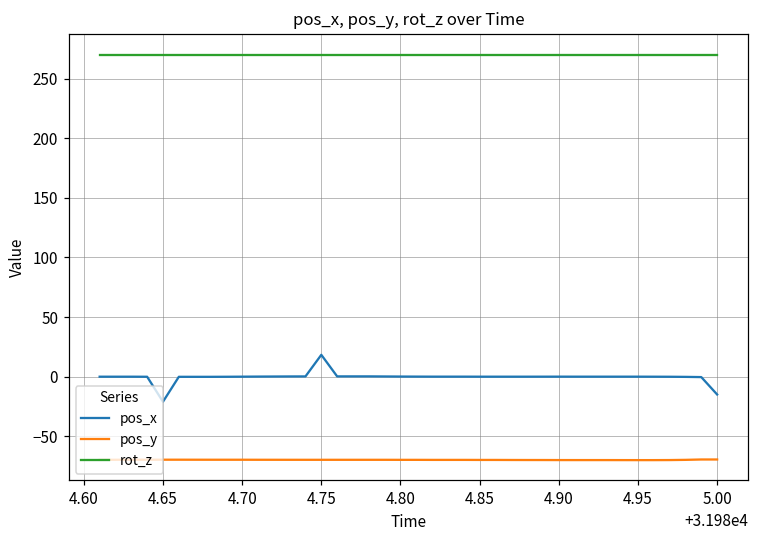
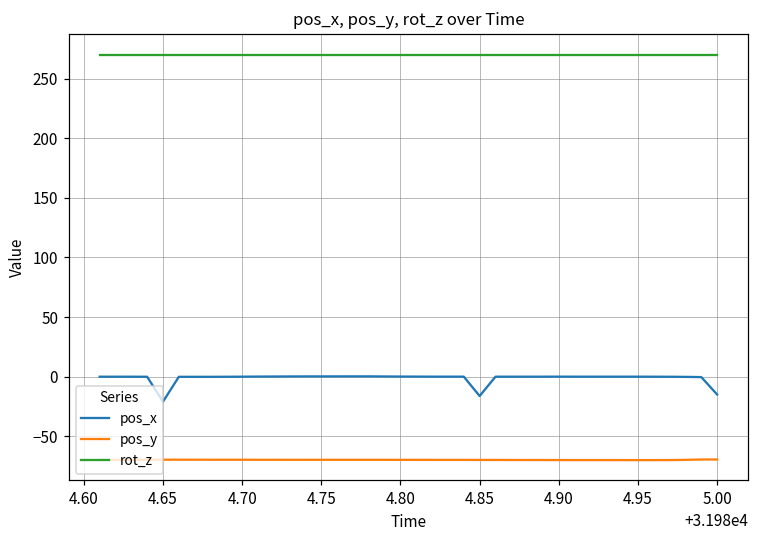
  {
    "pos_x": {
      "4.70": 0,
-     "4.75": 18,
+     "4.75": 0,
      "4.80": 0,
-     "4.85": 0,
+     "4.85": -16,
      "4.90": 0,
      "4.95": 0,
      "5.00": -15
    },
    "pos_y": {
      "4.70": -70,
      "4.75": -70,
      "4.80": -70,
      "4.85": -70,
      "4.90": -70,
      "4.95": -70,
      "5.00": -70
    },
    "rot_z": {
      "4.65": 270,
      "4.70": 270,
      "4.75": 270,
      "4.80": 270,
      "4.85": 270,
      "4.90": 270,
      "4.95": 270,
      "5.00": 270
    }
  }
